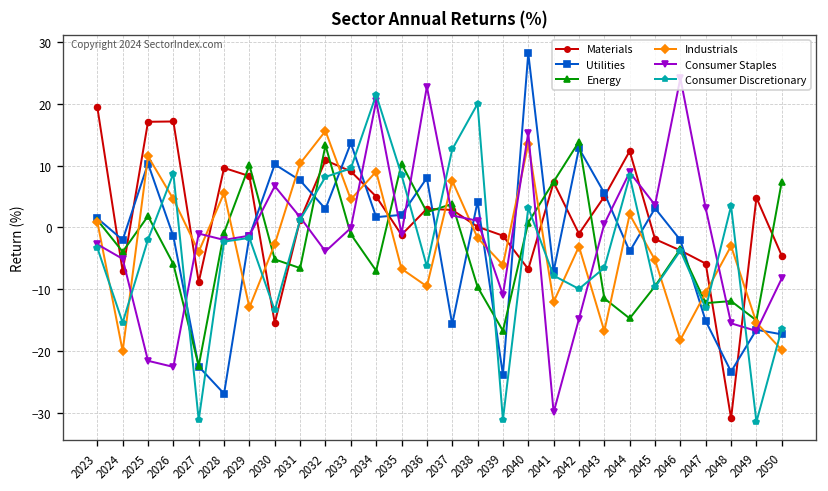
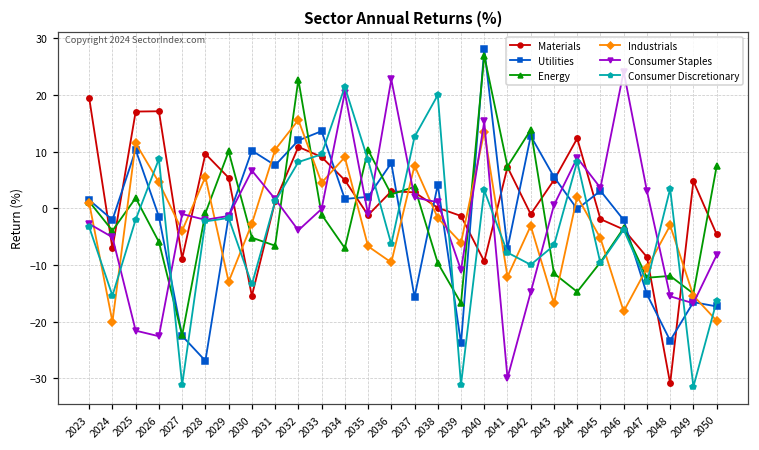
  {
    "Materials": {
      "2023": 19,
      "2024": -7,
      "2025": 17,
      "2026": 17,
      "2027": -9,
      "2028": 10,
-     "2029": 8,
+     "2029": 5,
      "2030": -15,
      "2032": 11,
      "2034": 5,
      "2036": 3,
      "2037": 3,
      "2038": 0,
      "2039": -1,
-     "2040": -7,
+     "2040": -9,
      "2042": -1,
      "2043": 5,
      "2044": 12,
      "2045": -2,
-     "2047": -6,
+     "2047": -9,
      "2048": -31,
      "2049": 5,
      "2050": -5
    },
    "Utilities": {
      "2024": -2,
      "2025": 10,
      "2026": -1,
      "2028": -27,
      "2030": 10,
      "2031": 8,
-     "2032": 3,
+     "2032": 12,
      "2033": 14,
      "2034": 2,
      "2035": 2,
      "2036": 8,
      "2037": -16,
      "2038": 4,
      "2039": -24,
      "2040": 28,
      "2041": -7,
      "2042": 13,
      "2043": 6,
-     "2044": -4,
+     "2044": 0,
      "2045": 3,
      "2046": -2,
      "2047": -15,
      "2048": -23,
      "2050": -17
    },
    "Energy": {
      "2024": -4,
      "2025": 2,
      "2026": -6,
      "2028": -1,
      "2029": 10,
      "2030": -5,
      "2031": -7,
-     "2032": 13,
+     "2032": 23,
      "2033": -1,
      "2034": -7,
      "2035": 10,
      "2036": 2,
      "2037": 4,
      "2038": -10,
      "2039": -17,
-     "2040": 1,
+     "2040": 27,
      "2042": 14,
      "2043": -11,
      "2044": -15,
      "2047": -12,
      "2048": -12,
      "2050": 7
    },
    "Industrials": {
      "2024": -20,
      "2025": 12,
      "2026": 5,
      "2027": -4,
      "2028": 6,
      "2029": -13,
      "2030": -3,
      "2031": 10,
      "2032": 16,
      "2033": 5,
      "2034": 9,
      "2035": -7,
      "2036": -10,
      "2037": 8,
      "2038": -2,
      "2039": -6,
      "2040": 14,
      "2041": -12,
      "2042": -3,
      "2043": -17,
      "2044": 2,
      "2045": -5,
      "2046": -18,
      "2047": -11,
      "2048": -3,
      "2050": -20
    },
    "Consumer Staples": {
      "2023": -3,
      "2024": -5,
      "2025": -22,
      "2026": -23,
      "2027": -1,
      "2030": 7,
      "2032": -4,
      "2033": 0,
      "2034": 20,
      "2036": 23,
      "2037": 2,
      "2038": 1,
      "2039": -11,
      "2040": 15,
      "2041": -30,
      "2042": -15,
      "2043": 1,
      "2044": 9,
      "2045": 4,
      "2047": 3,
      "2048": -16,
      "2050": -8
    },
    "Consumer Discretionary": {
      "2023": -3,
      "2024": -15,
      "2025": -2,
      "2026": 9,
      "2027": -31,
      "2030": -13,
      "2032": 8,
      "2034": 21,
      "2035": 9,
      "2036": -6,
      "2037": 13,
      "2038": 20,
      "2039": -31,
      "2040": 3,
      "2041": -8,
      "2042": -10,
      "2043": -7,
      "2044": 8,
      "2047": -13,
      "2048": 3,
      "2049": -31,
      "2050": -16
    }
  }
